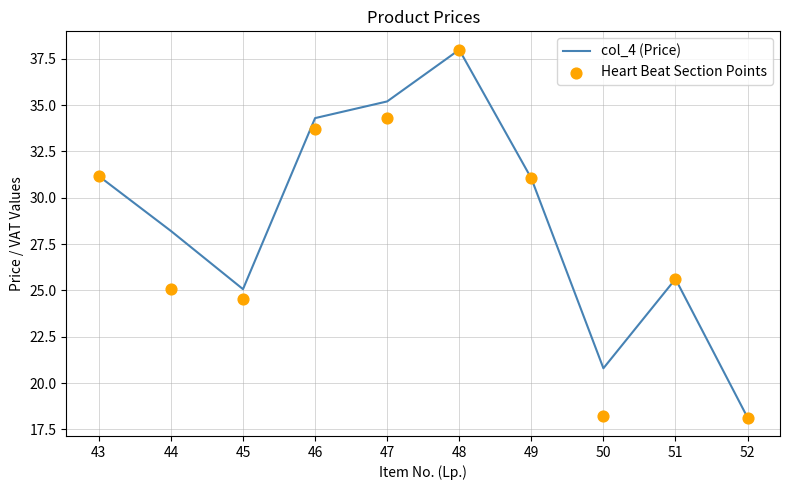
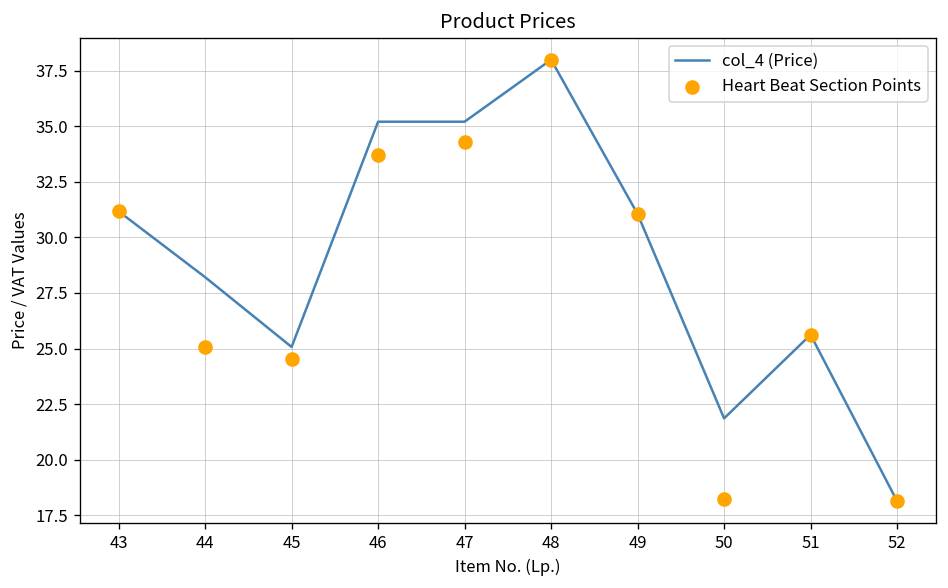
  {
    "col_4 (Price)": {
      "44": 28.2,
      "45": 25.1,
-     "46": 34.3,
+     "46": 35.2,
      "47": 35.2,
-     "50": 20.8
+     "50": 21.9
    }
  }
